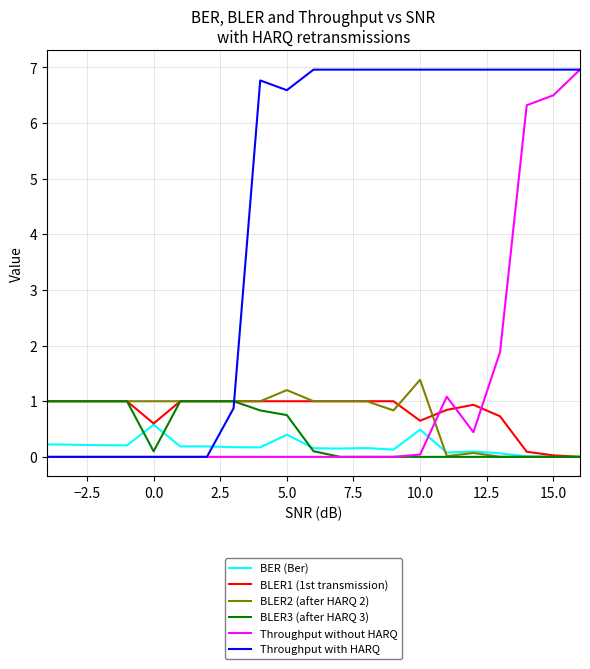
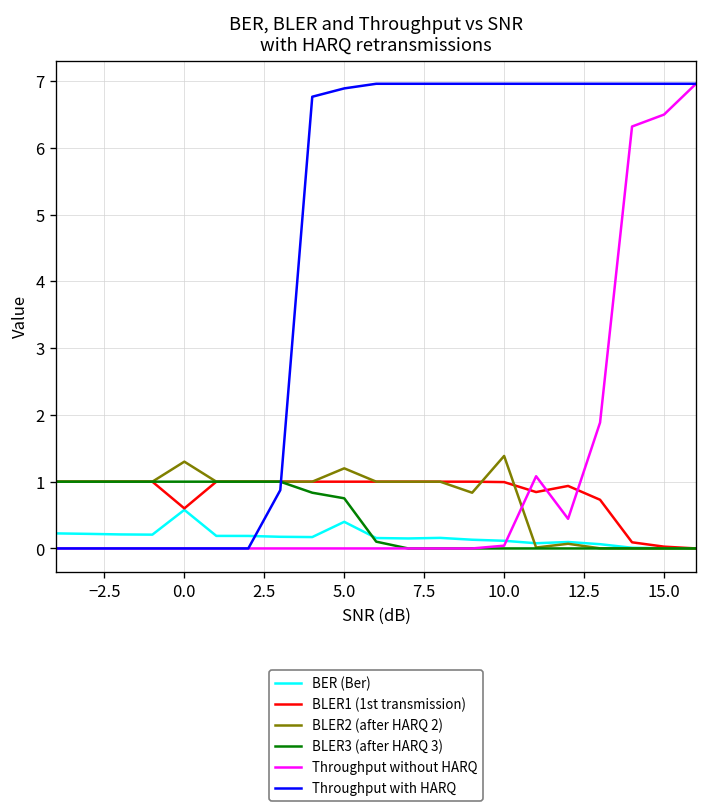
  {
    "BER (Ber)": {
      "5.0": 0.4,
-     "10.0": 0.5
+     "10.0": 0.1
    },
    "BLER1 (1st transmission)": {
      "5.0": 1.0,
-     "10.0": 0.6
+     "10.0": 1.0
    },
    "BLER2 (after HARQ 2)": {
-     "0.0": 1.0,
+     "0.0": 1.3,
      "5.0": 1.2,
      "10.0": 1.4
    },
    "BLER3 (after HARQ 3)": {
-     "0.0": 0.1,
+     "0.0": 1.0,
      "5.0": 0.8
    },
    "Throughput without HARQ": {
      "5.0": 0.0,
      "15.0": 6.5
    },
    "Throughput with HARQ": {
-     "5.0": 6.6,
+     "5.0": 6.9,
      "10.0": 7.0,
      "15.0": 7.0
    }
  }
